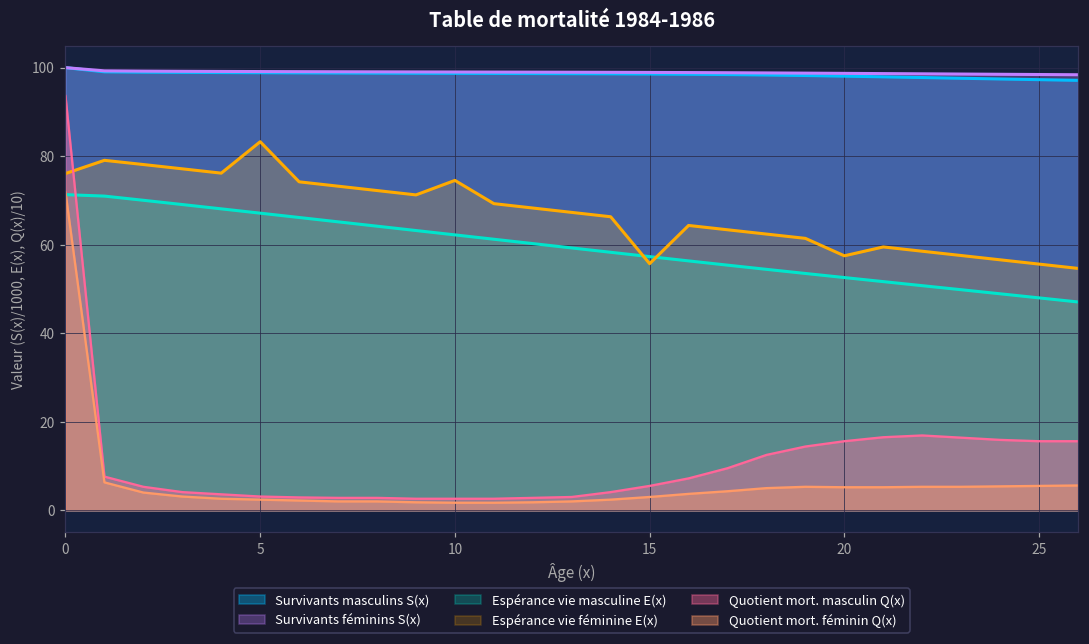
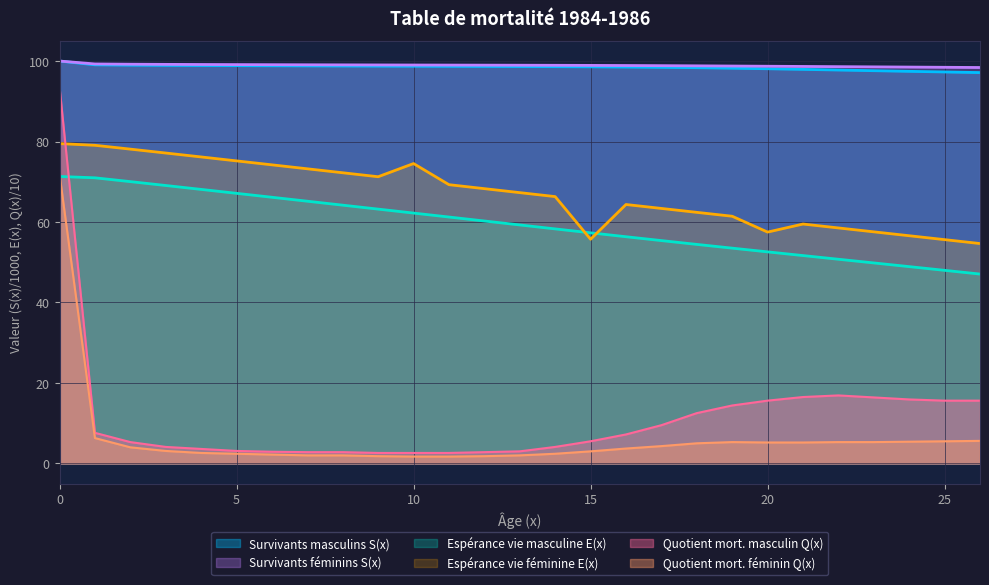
  {
    "Survivants féminins S(x)": {
      "25": 98
    },
    "Espérance vie féminine E(x)": {
-     "0": 76,
-     "5": 83,
+     "0": 79,
+     "5": 75,
      "10": 75,
      "15": 56,
      "20": 57,
      "25": 56
    }
  }
